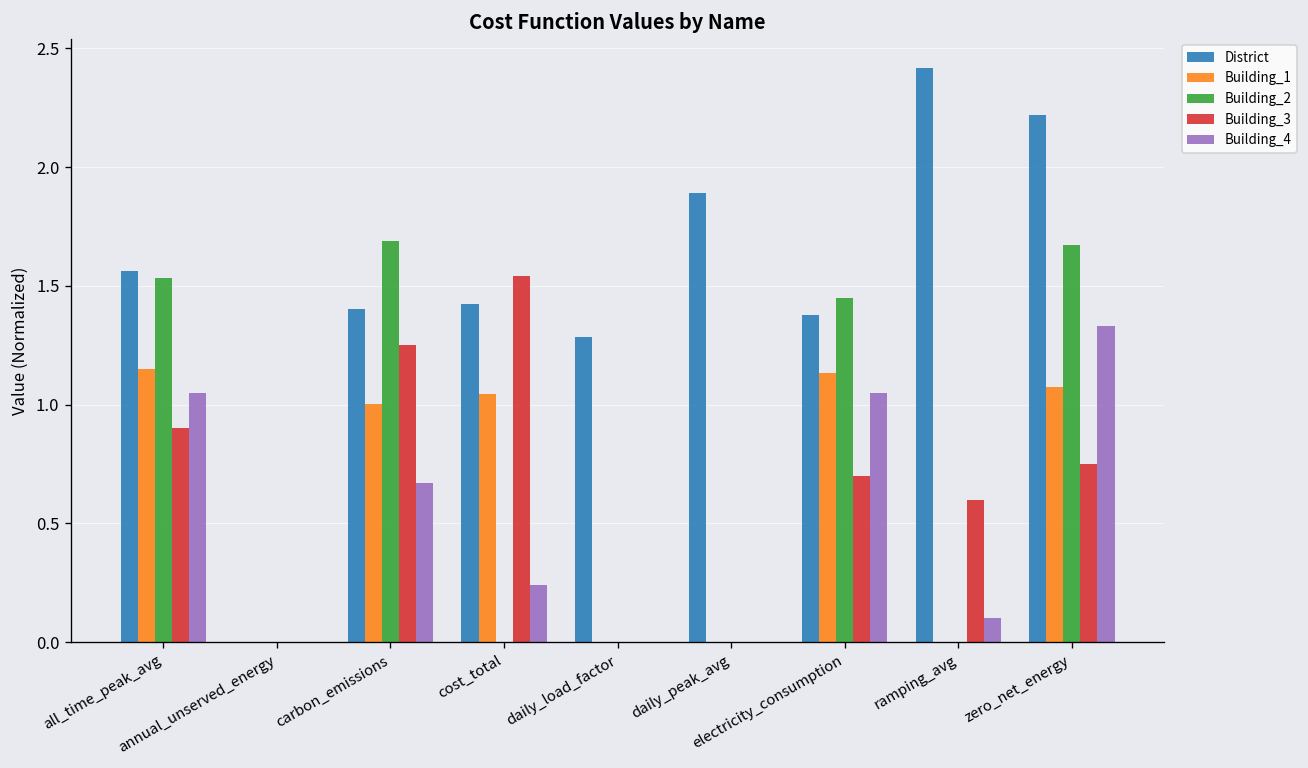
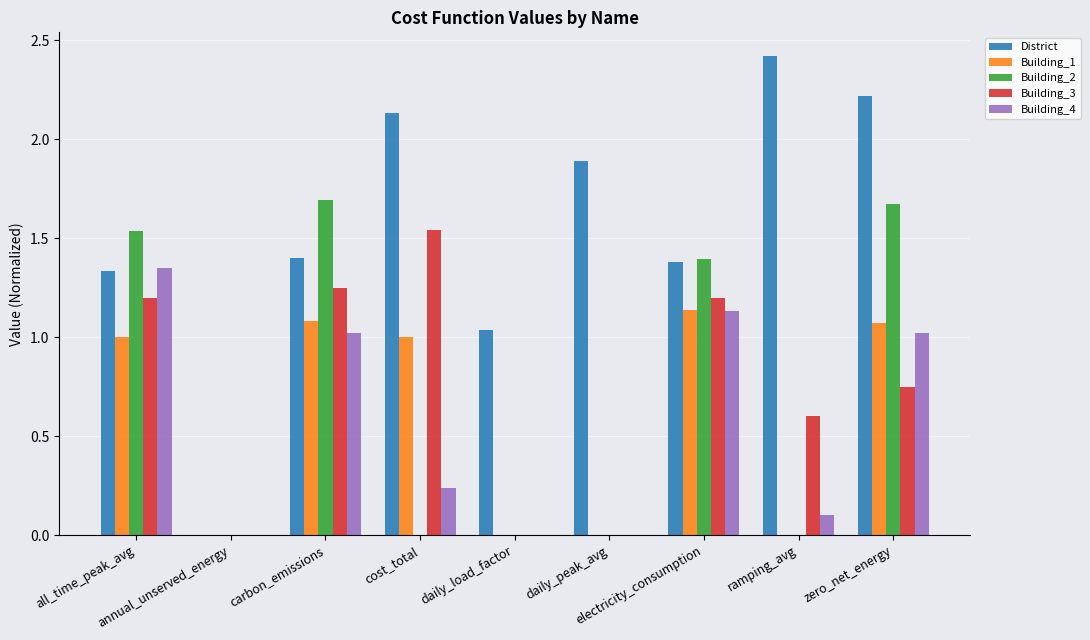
  {
    "District": {
-     "all_time_peak_avg": 1.56,
+     "all_time_peak_avg": 1.33,
      "annual_unserved_energy": 0.00,
      "carbon_emissions": 1.40,
-     "cost_total": 1.42,
-     "daily_load_factor": 1.28,
+     "cost_total": 2.13,
+     "daily_load_factor": 1.04,
      "daily_peak_avg": 1.89,
      "electricity_consumption": 1.38,
      "ramping_avg": 2.42,
      "zero_net_energy": 2.22
    },
    "Building_1": {
-     "all_time_peak_avg": 1.15,
+     "all_time_peak_avg": 1.00,
      "annual_unserved_energy": 0.00,
-     "carbon_emissions": 1.00,
-     "cost_total": 1.04,
+     "carbon_emissions": 1.08,
+     "cost_total": 1.00,
      "daily_load_factor": 0.00,
      "daily_peak_avg": 0.00,
      "electricity_consumption": 1.13,
      "ramping_avg": 0.00,
      "zero_net_energy": 1.07
    },
    "Building_2": {
      "all_time_peak_avg": 1.53,
      "annual_unserved_energy": 0.00,
      "carbon_emissions": 1.69,
      "cost_total": 0.00,
      "daily_load_factor": 0.00,
      "daily_peak_avg": 0.00,
-     "electricity_consumption": 1.45,
+     "electricity_consumption": 1.40,
      "ramping_avg": 0.00,
      "zero_net_energy": 1.67
    },
    "Building_3": {
-     "all_time_peak_avg": 0.9,
+     "all_time_peak_avg": 1.2,
      "annual_unserved_energy": 0.0,
      "carbon_emissions": 1.25,
      "cost_total": 1.54,
      "daily_load_factor": 0.0,
      "daily_peak_avg": 0.0,
-     "electricity_consumption": 0.7,
+     "electricity_consumption": 1.2,
      "ramping_avg": 0.6,
      "zero_net_energy": 0.75
    },
    "Building_4": {
-     "all_time_peak_avg": 1.05,
+     "all_time_peak_avg": 1.35,
      "annual_unserved_energy": 0.00,
-     "carbon_emissions": 0.67,
+     "carbon_emissions": 1.02,
      "cost_total": 0.24,
      "daily_load_factor": 0.00,
      "daily_peak_avg": 0.00,
-     "electricity_consumption": 1.05,
+     "electricity_consumption": 1.13,
      "ramping_avg": 0.10,
-     "zero_net_energy": 1.33
+     "zero_net_energy": 1.02
    }
  }
